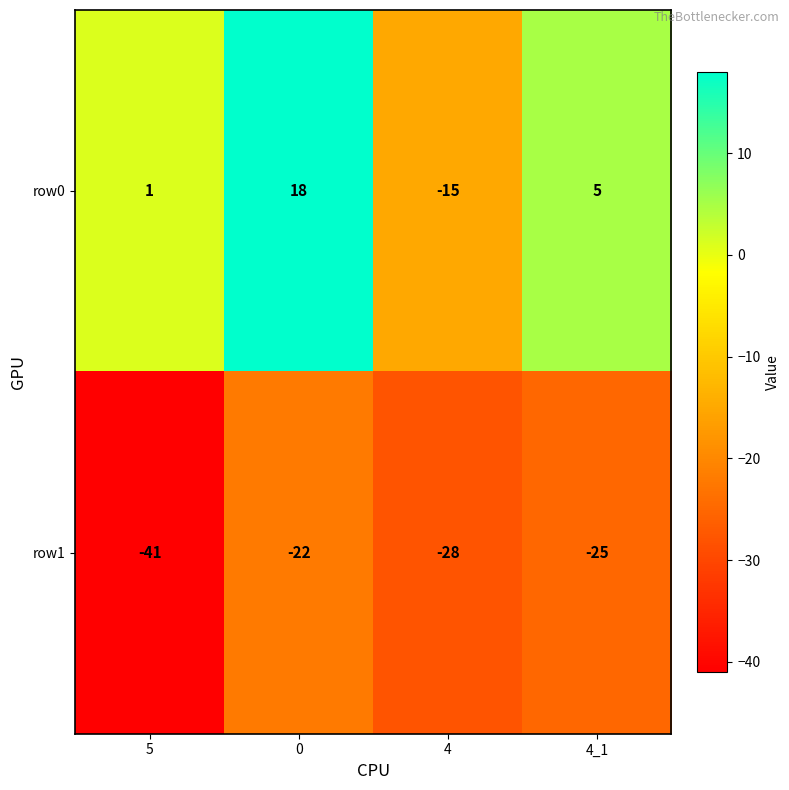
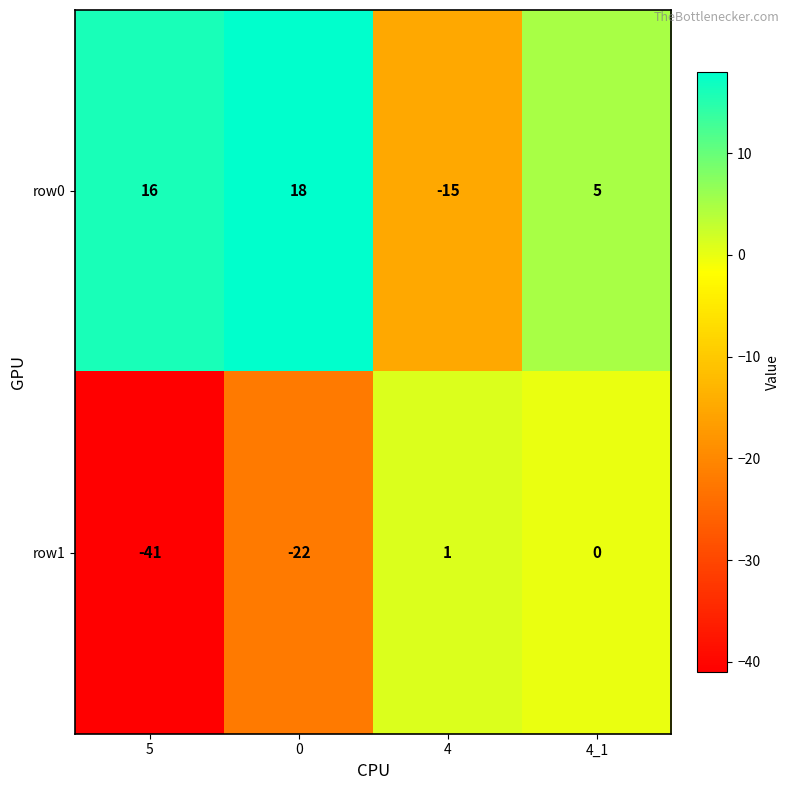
  {
    "row0": {
-     "5": 1,
+     "5": 16,
      "0": 18,
      "4": -15,
      "4_1": 5
    },
    "row1": {
      "5": -41,
      "0": -22,
-     "4": -28,
-     "4_1": -25
+     "4": 1,
+     "4_1": 0
    }
  }
